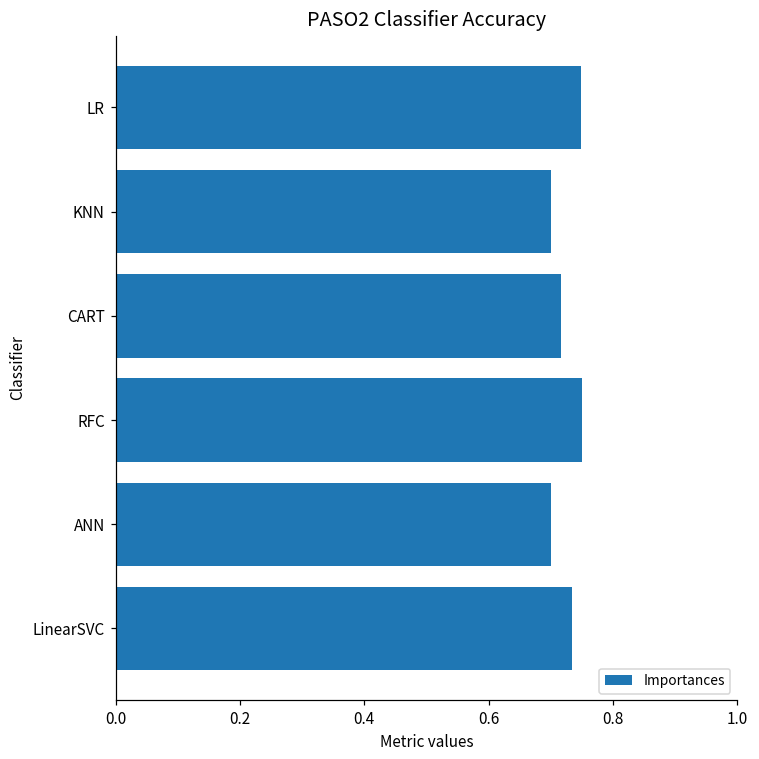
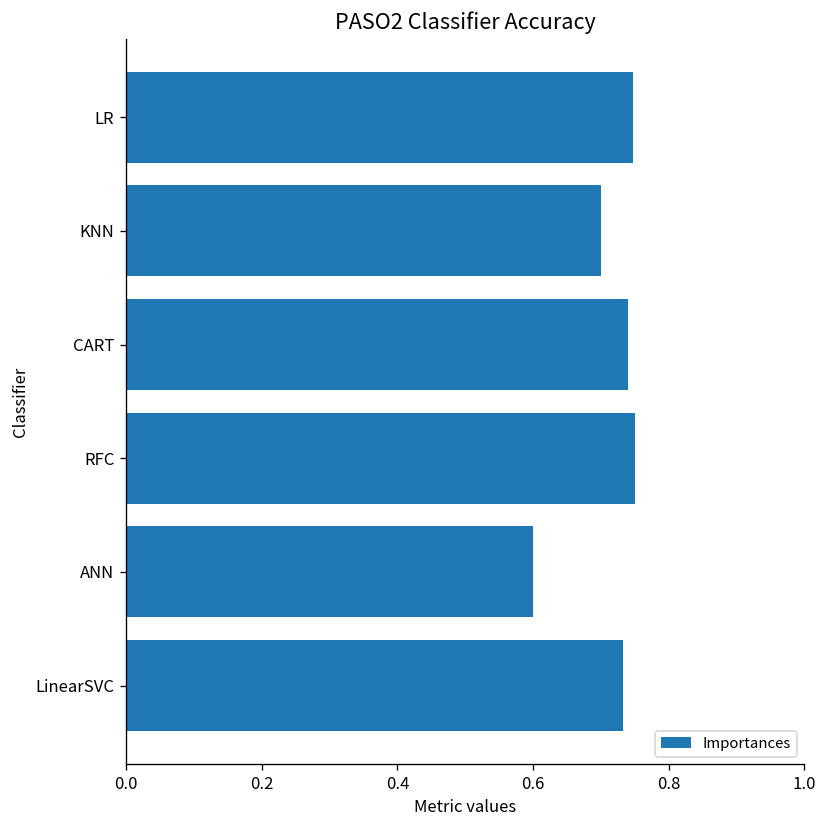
  {
    "LR": 0.75,
    "KNN": 0.70,
-   "CART": 0.72,
+   "CART": 0.74,
    "RFC": 0.75,
-   "ANN": 0.7,
+   "ANN": 0.6,
    "LinearSVC": 0.73
  }
